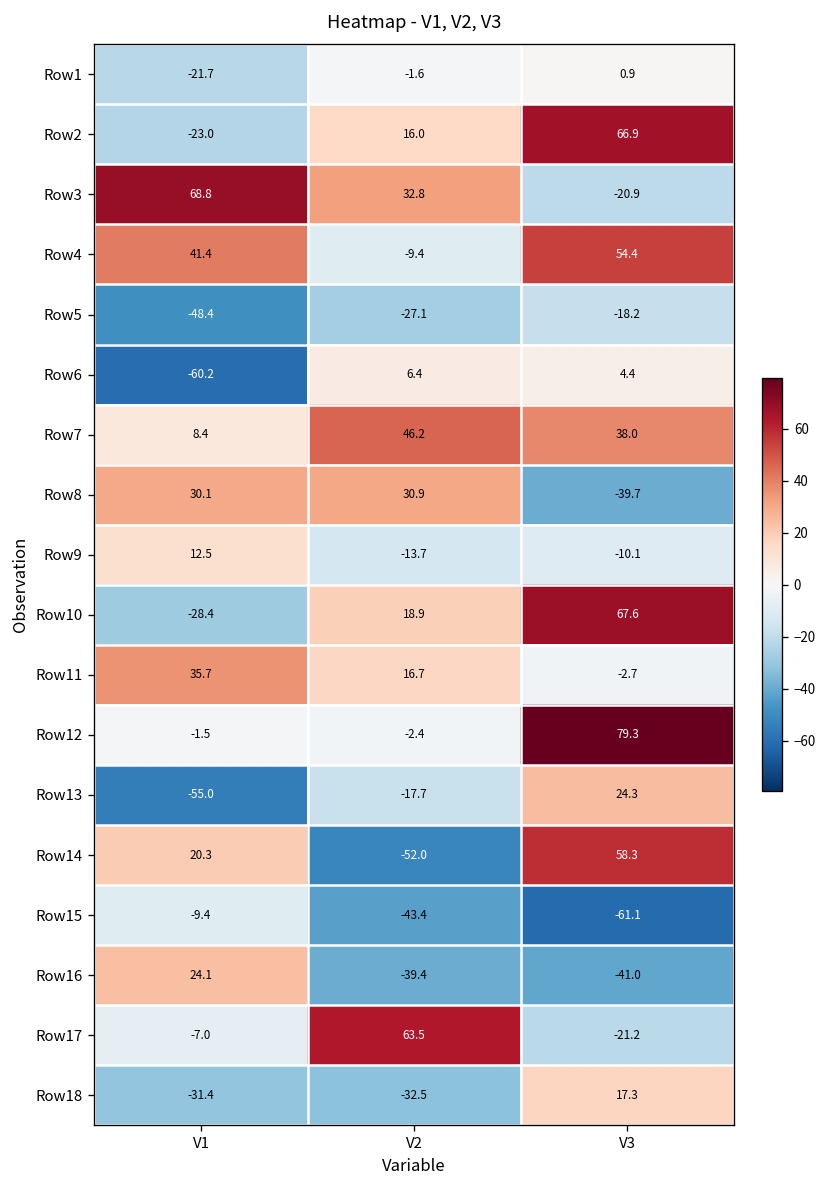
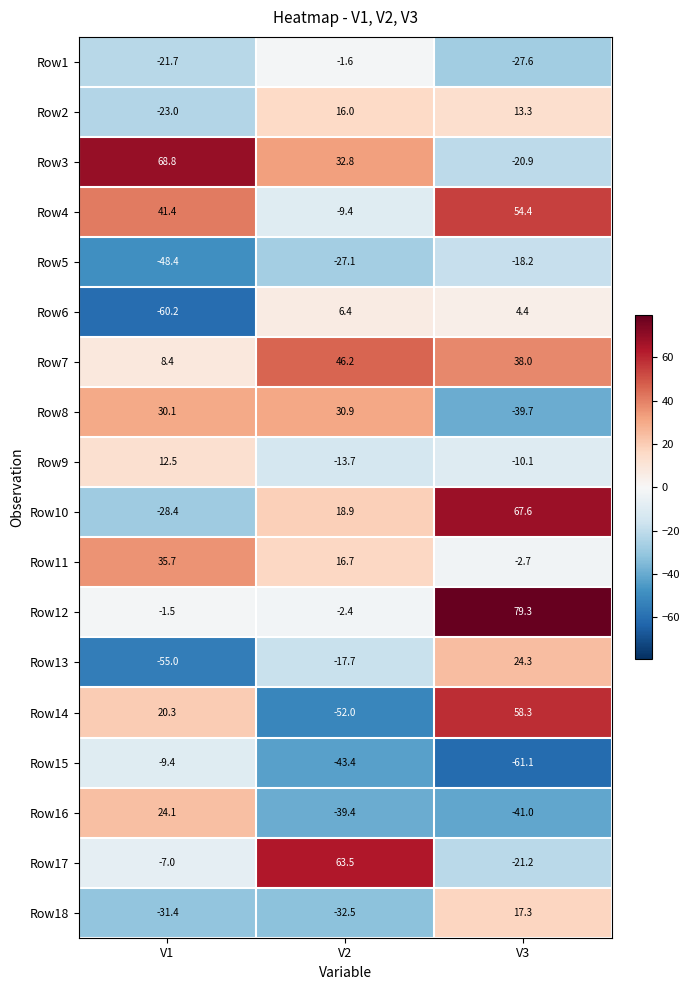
  {
    "Row1": {
      "V1": -21.7,
      "V2": -1.6,
-     "V3": 0.9
+     "V3": -27.6
    },
    "Row2": {
      "V1": -23.0,
      "V2": 16.0,
-     "V3": 66.9
+     "V3": 13.3
    },
    "Row3": {
      "V1": 68.8,
      "V2": 32.8,
      "V3": -20.9
    },
    "Row4": {
      "V1": 41.4,
      "V2": -9.4,
      "V3": 54.4
    },
    "Row5": {
      "V1": -48.4,
      "V2": -27.1,
      "V3": -18.2
    },
    "Row6": {
      "V1": -60.2,
      "V2": 6.4,
      "V3": 4.4
    },
    "Row7": {
      "V1": 8.4,
      "V2": 46.2,
      "V3": 38.0
    },
    "Row8": {
      "V1": 30.1,
      "V2": 30.9,
      "V3": -39.7
    },
    "Row9": {
      "V1": 12.5,
      "V2": -13.7,
      "V3": -10.1
    },
    "Row10": {
      "V1": -28.4,
      "V2": 18.9,
      "V3": 67.6
    },
    "Row11": {
      "V1": 35.7,
      "V2": 16.7,
      "V3": -2.7
    },
    "Row12": {
      "V1": -1.5,
      "V2": -2.4,
      "V3": 79.3
    },
    "Row13": {
      "V1": -55.0,
      "V2": -17.7,
      "V3": 24.3
    },
    "Row14": {
      "V1": 20.3,
      "V2": -52.0,
      "V3": 58.3
    },
    "Row15": {
      "V1": -9.4,
      "V2": -43.4,
      "V3": -61.1
    },
    "Row16": {
      "V1": 24.1,
      "V2": -39.4,
      "V3": -41.0
    },
    "Row17": {
      "V1": -7.0,
      "V2": 63.5,
      "V3": -21.2
    },
    "Row18": {
      "V1": -31.4,
      "V2": -32.5,
      "V3": 17.3
    }
  }
